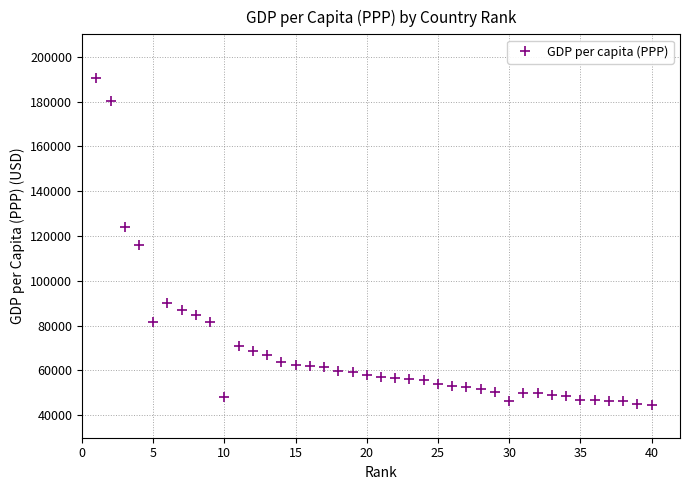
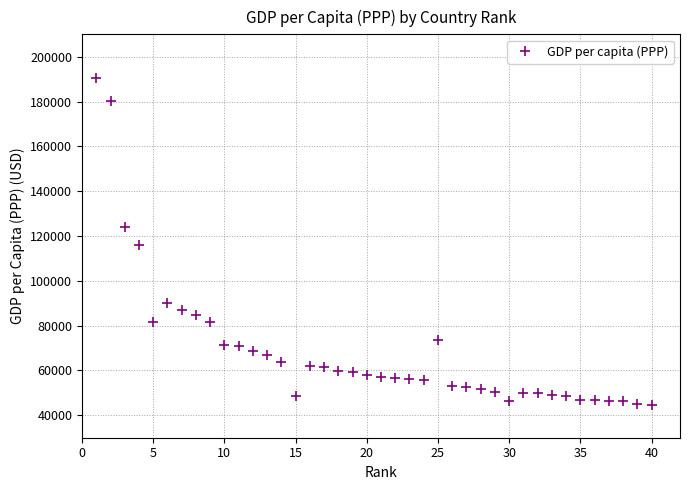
  {
    "5": 82000,
-   "10": 48000,
-   "15": 63000,
+   "10": 72000,
+   "15": 49000,
    "20": 58000,
-   "25": 54000,
+   "25": 73000,
    "30": 46000,
    "35": 47000,
    "40": 44000
  }
